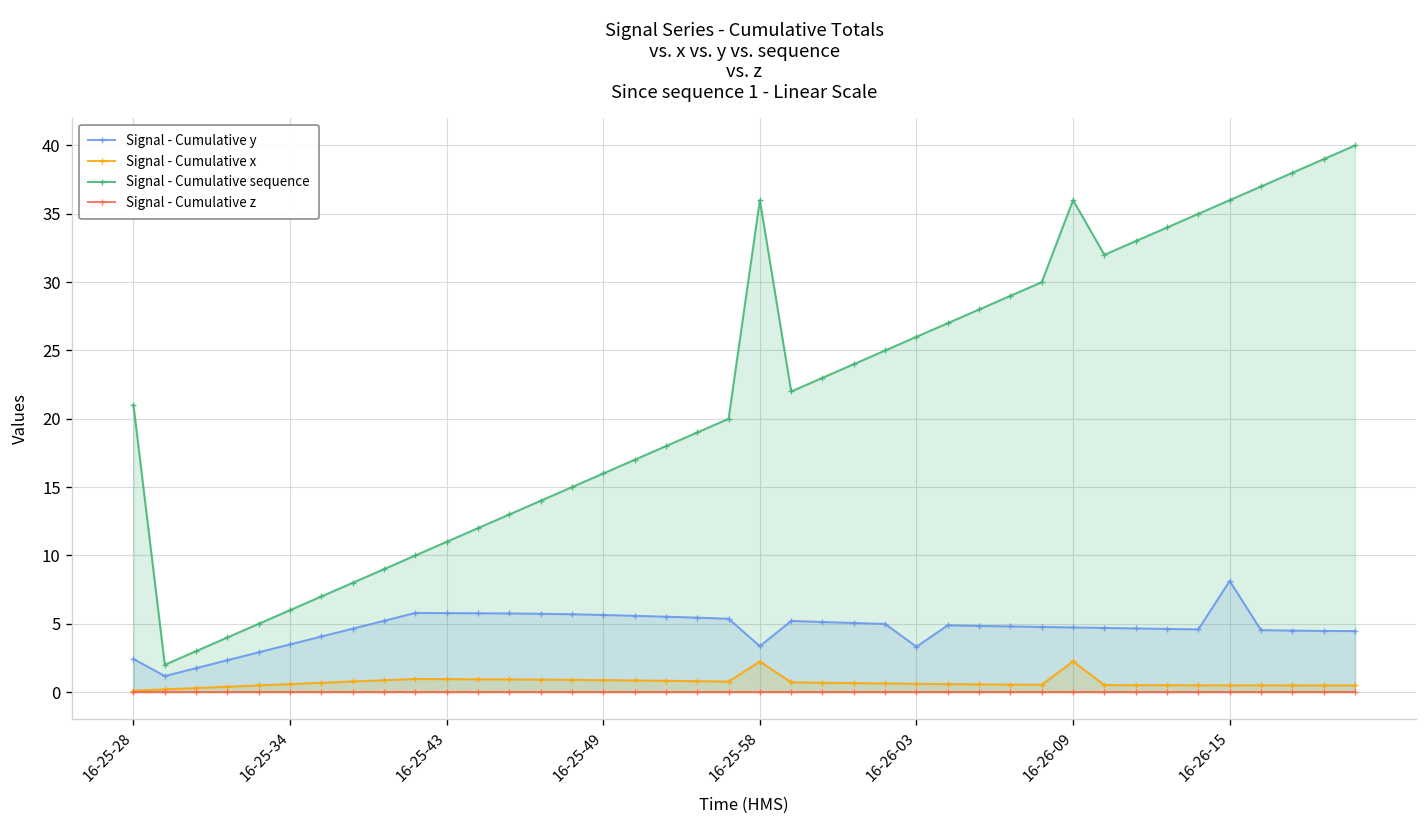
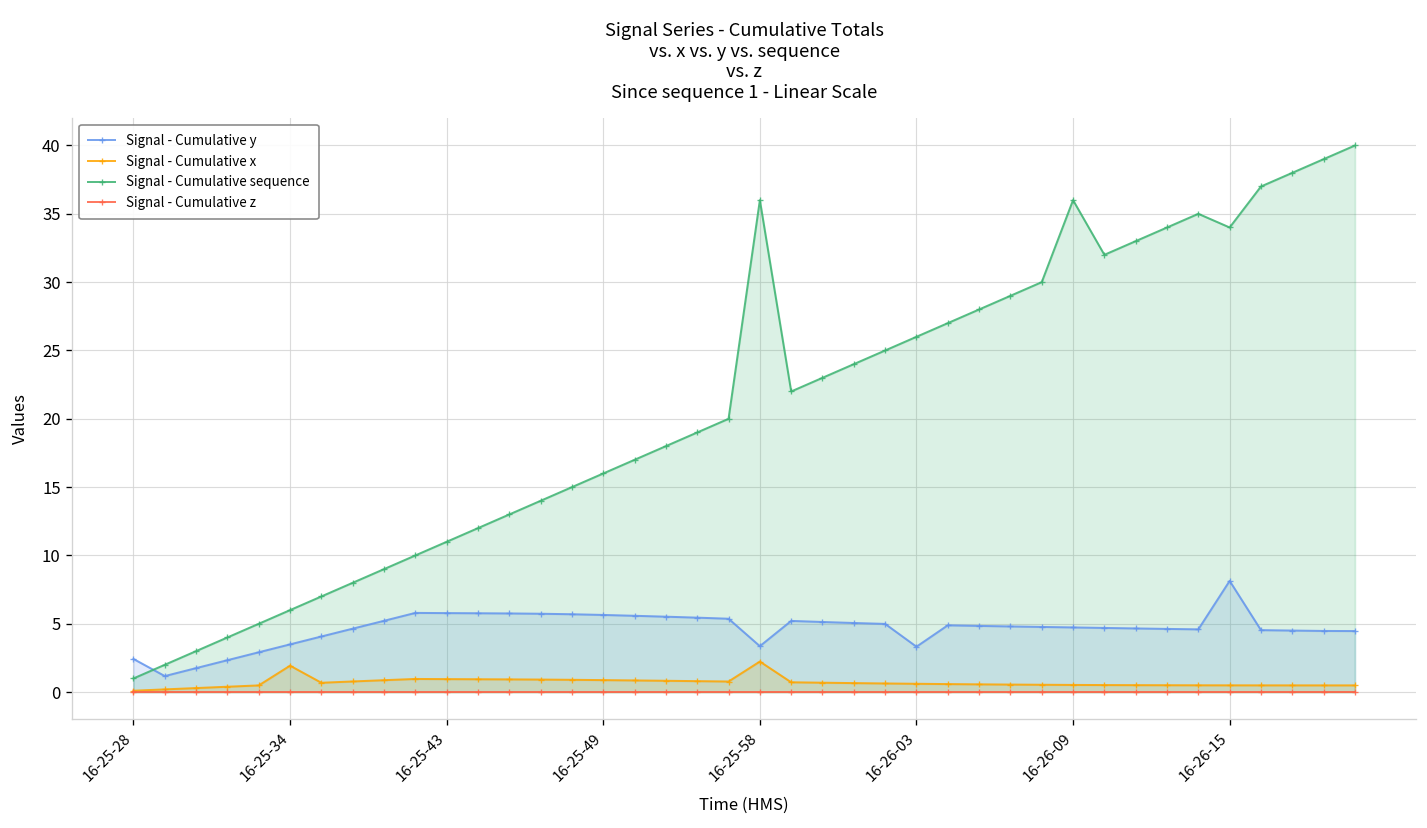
  {
    "Signal - Cumulative y": {
      "16-25-28": 2.4,
      "16-25-34": 3.5,
      "16-25-49": 5.6,
      "16-25-58": 3.4,
      "16-26-03": 3.3,
      "16-26-09": 4.7,
      "16-26-15": 8.1
    },
    "Signal - Cumulative x": {
-     "16-25-34": 0.6,
+     "16-25-34": 1.9,
      "16-25-49": 0.9,
      "16-25-58": 2.2,
      "16-26-03": 0.6,
-     "16-26-09": 2.2,
+     "16-26-09": 0.5,
      "16-26-15": 0.5
    },
    "Signal - Cumulative sequence": {
-     "16-25-28": 21,
+     "16-25-28": 1,
      "16-25-34": 6,
      "16-25-49": 16,
      "16-25-58": 36,
      "16-26-03": 26,
      "16-26-09": 36,
-     "16-26-15": 36
+     "16-26-15": 34
    },
    "Signal - Cumulative z": {
      "16-25-34": 0.0,
      "16-25-49": 0.0,
      "16-25-58": 0.0,
      "16-26-03": 0.0,
      "16-26-09": 0.0,
      "16-26-15": 0.0
    }
  }
